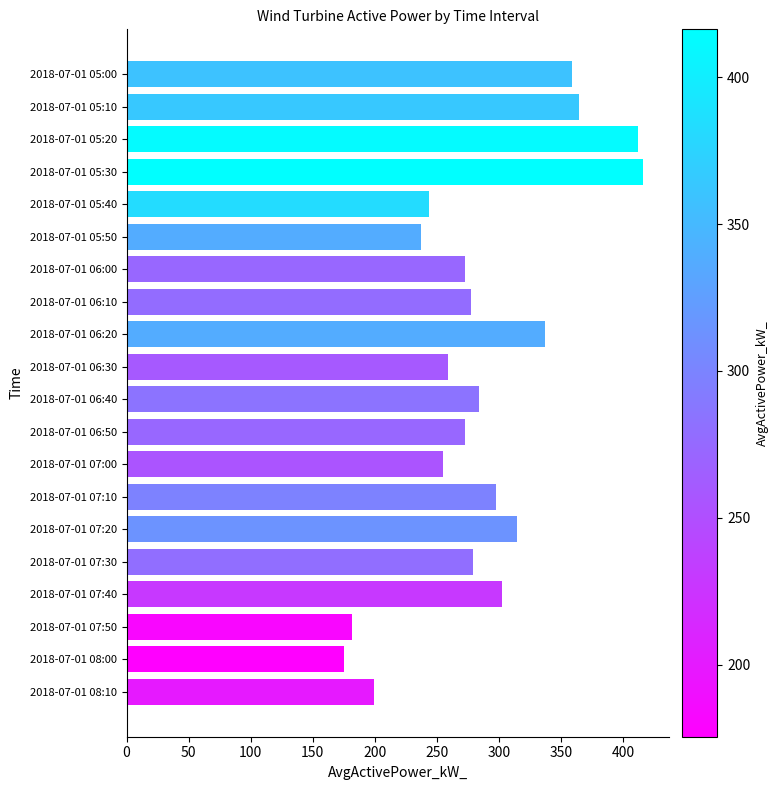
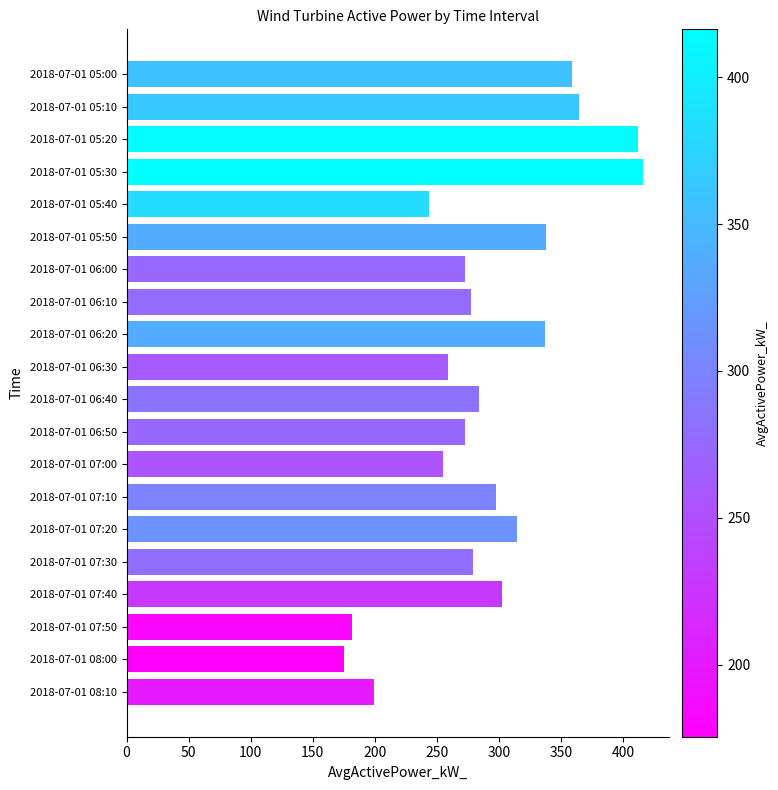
  {
    "2018-07-01 05:00": 359,
    "2018-07-01 05:10": 364,
    "2018-07-01 05:20": 412,
    "2018-07-01 05:30": 416,
    "2018-07-01 05:40": 244,
-   "2018-07-01 05:50": 237,
+   "2018-07-01 05:50": 338,
    "2018-07-01 06:00": 273,
    "2018-07-01 06:10": 277,
    "2018-07-01 06:20": 337,
    "2018-07-01 06:30": 259,
    "2018-07-01 06:40": 284,
    "2018-07-01 06:50": 273,
    "2018-07-01 07:00": 255,
    "2018-07-01 07:10": 298,
    "2018-07-01 07:20": 314,
    "2018-07-01 07:30": 279,
    "2018-07-01 07:40": 302,
    "2018-07-01 07:50": 182,
    "2018-07-01 08:00": 176,
    "2018-07-01 08:10": 199
  }
